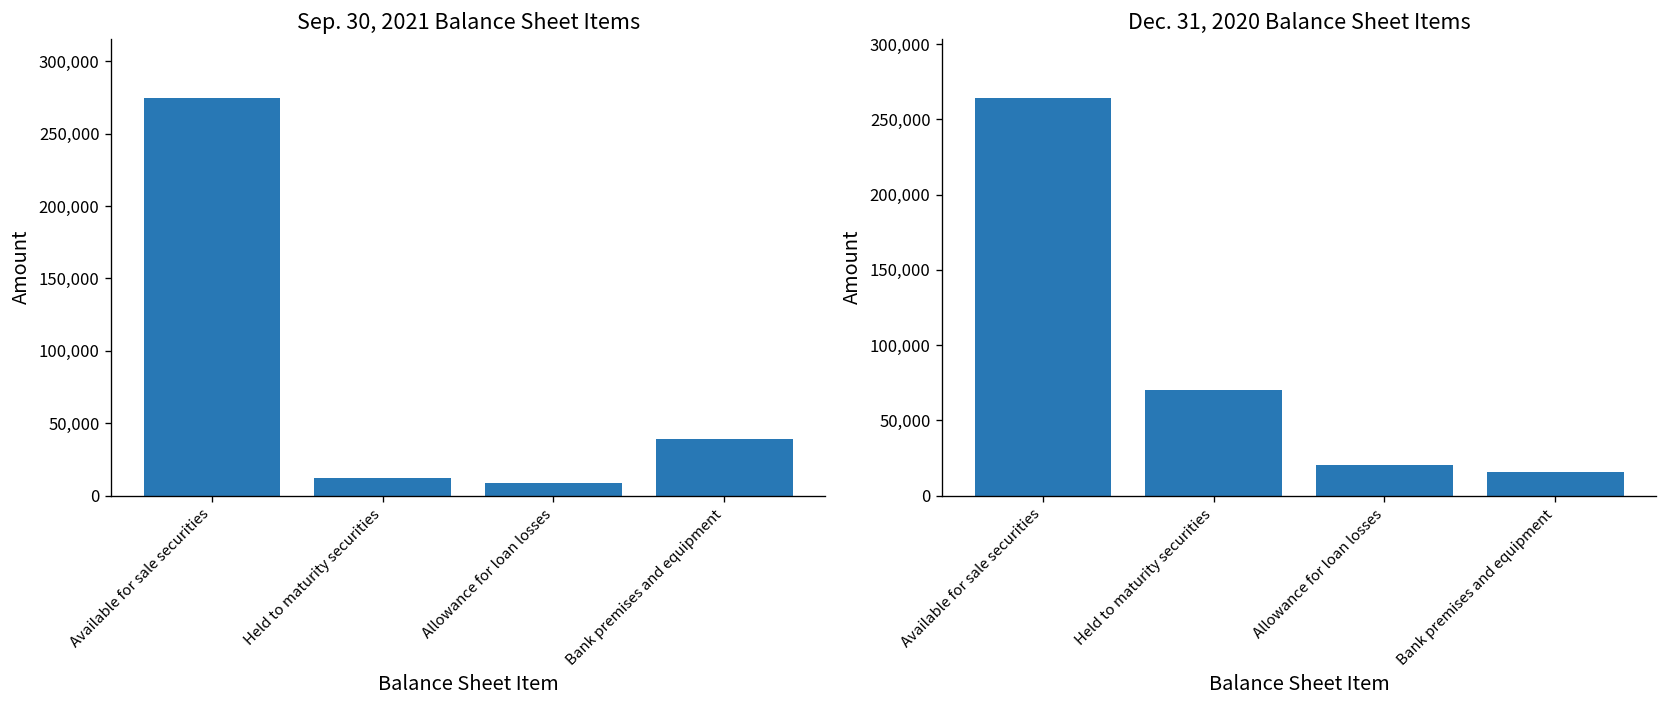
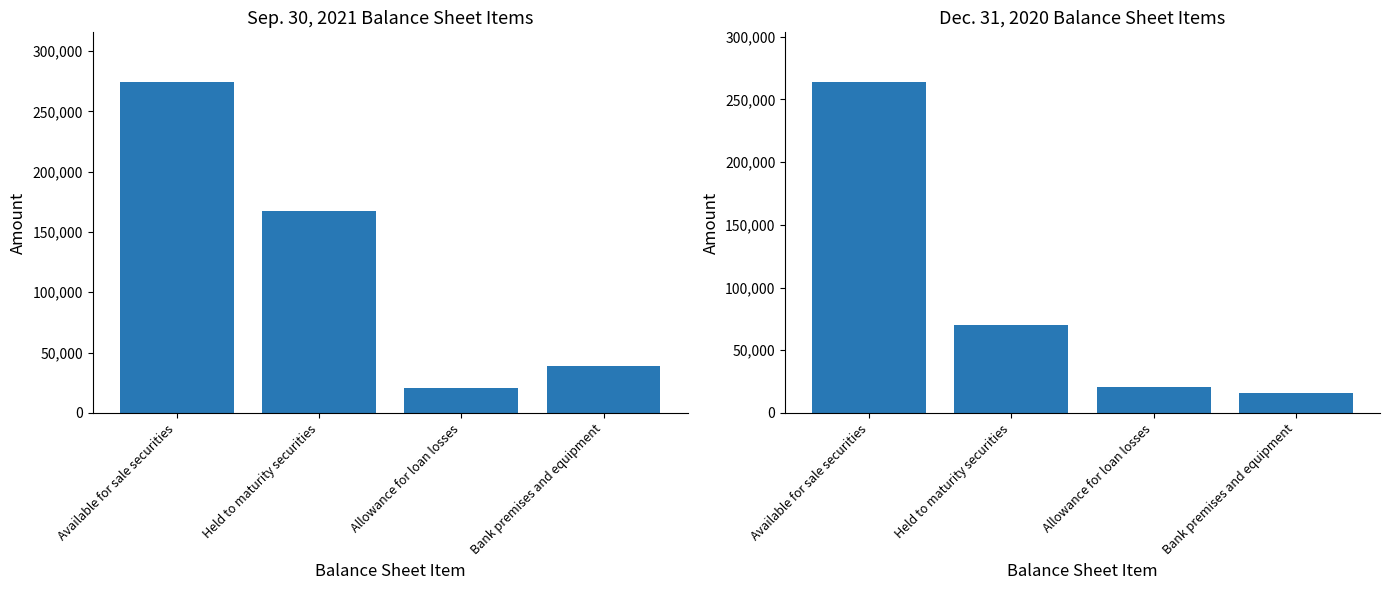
  {
    "Sep. 30, 2021 Balance Sheet Items": {
      "Available for sale securities": "274,000",
-     "Held to maturity securities": "12,000",
-     "Allowance for loan losses": "9,000",
+     "Held to maturity securities": "167,000",
+     "Allowance for loan losses": "21,000",
      "Bank premises and equipment": "39,000"
    },
    "Dec. 31, 2020 Balance Sheet Items": {
      "Available for sale securities": "264,000",
      "Held to maturity securities": "70,000",
      "Allowance for loan losses": "20,000",
      "Bank premises and equipment": "16,000"
    }
  }
